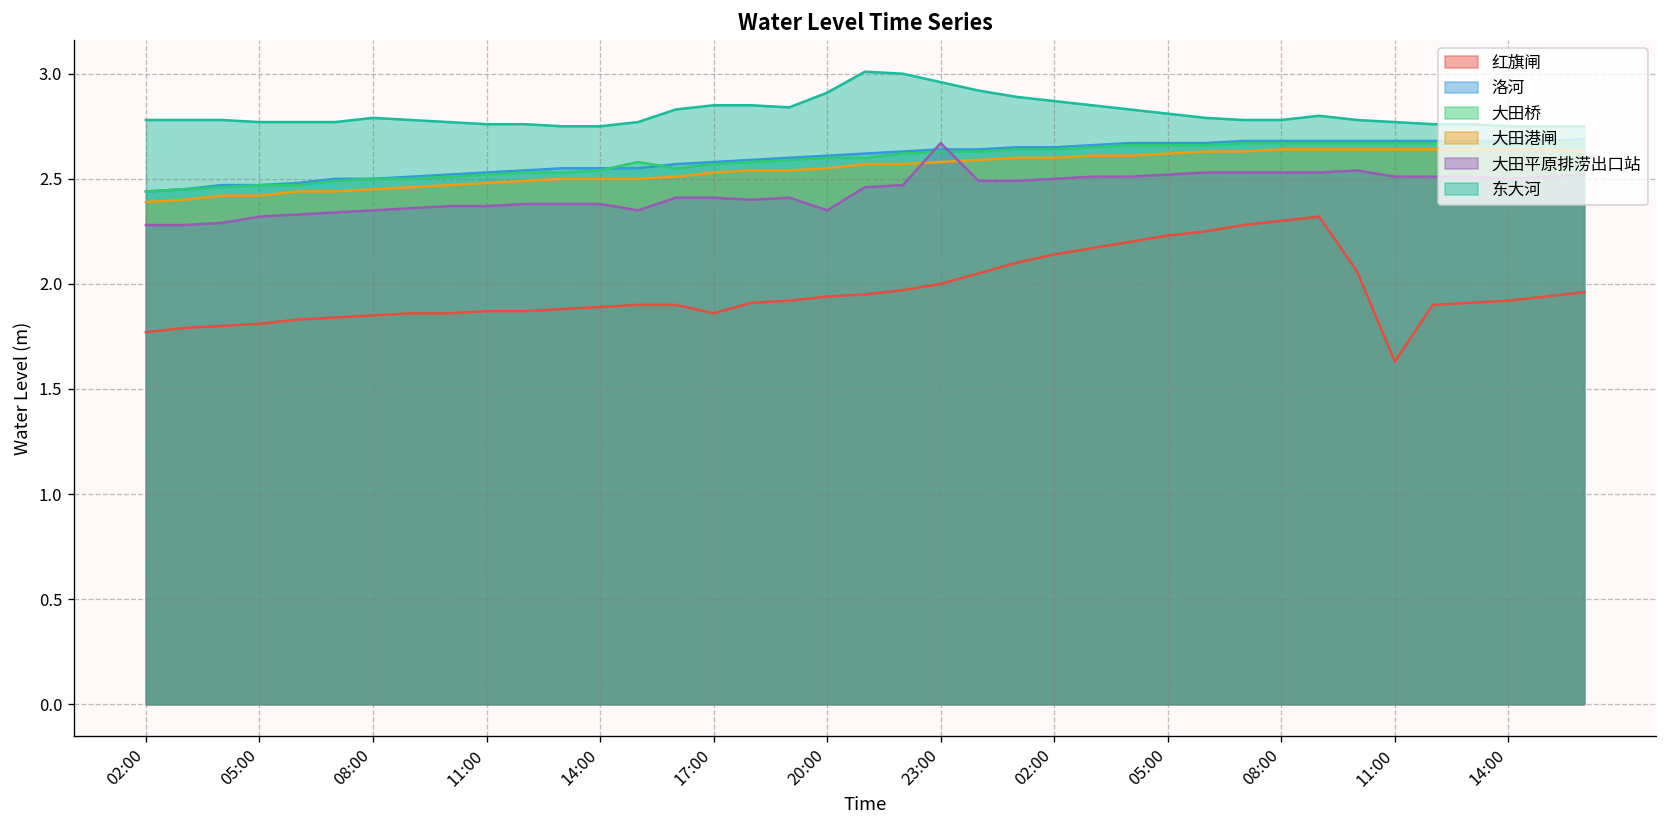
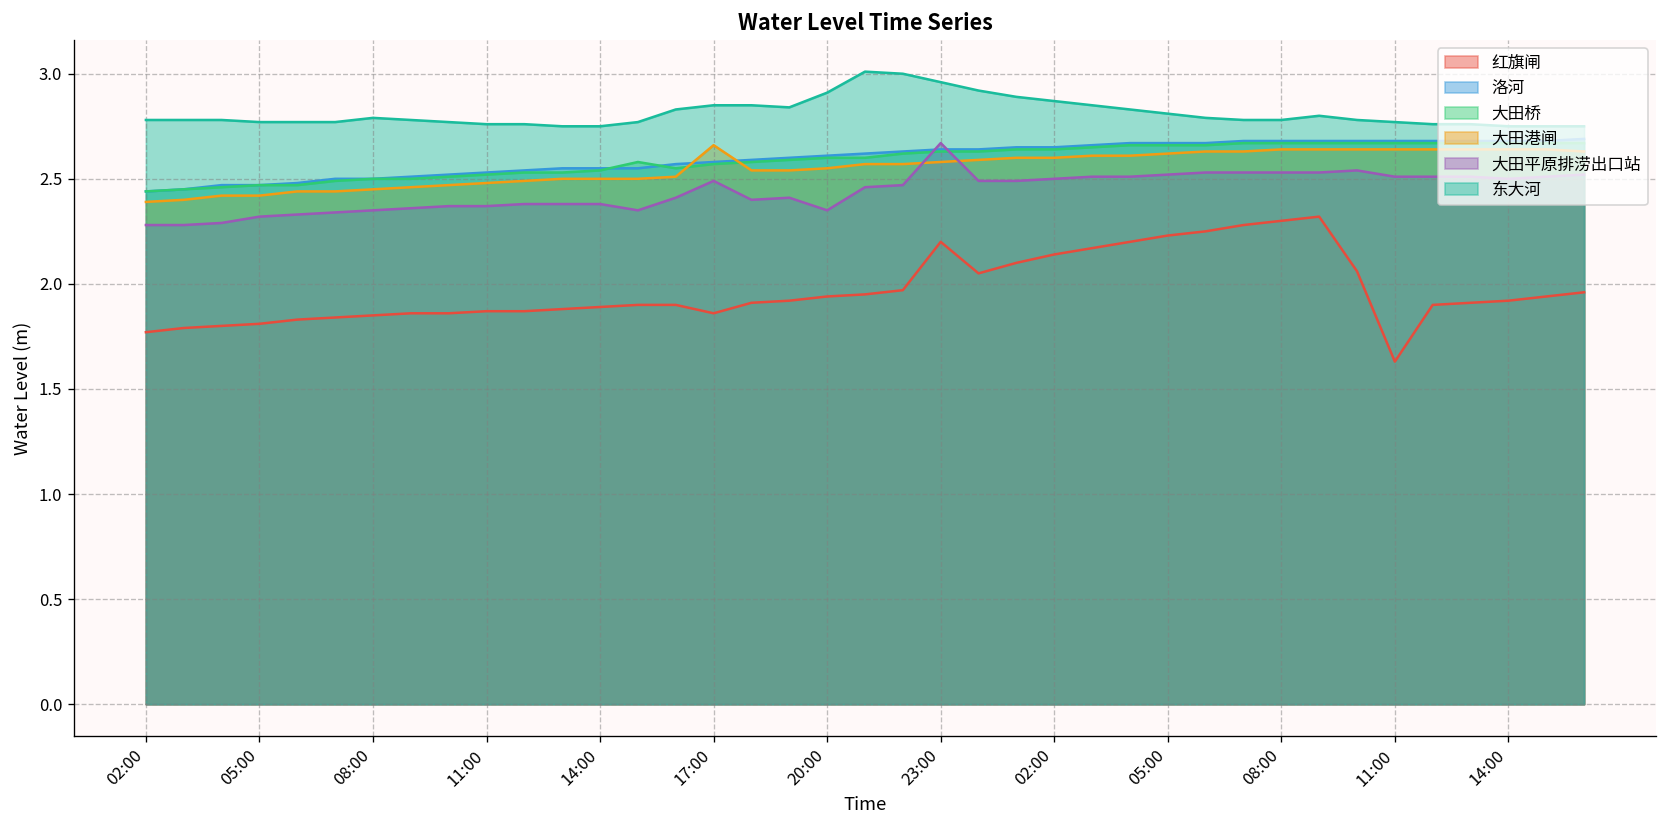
  {
    "红旗闸": {
      "17:00": 1.86,
      "20:00": 1.94,
-     "23:00": 2.0
+     "23:00": 2.2
    },
    "大田港闸": {
-     "17:00": 2.53,
+     "17:00": 2.66,
      "20:00": 2.55,
      "23:00": 2.58
    },
    "大田平原排涝出口站": {
-     "17:00": 2.41,
+     "17:00": 2.49,
      "20:00": 2.35,
      "23:00": 2.67
    }
  }
